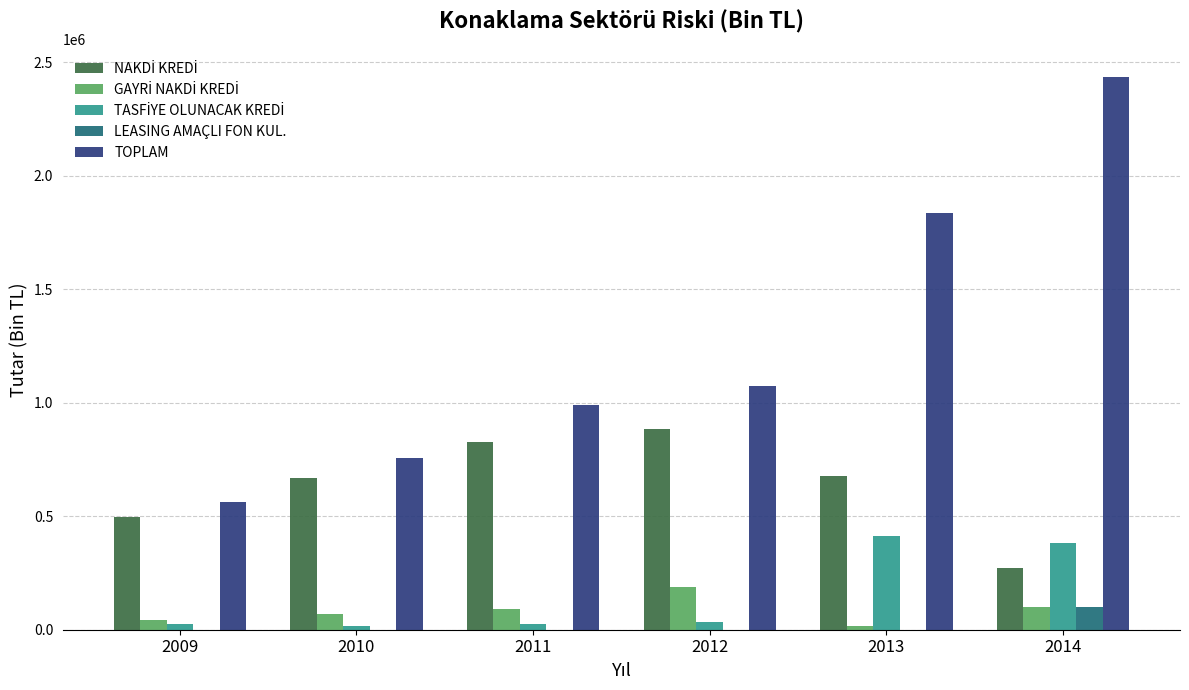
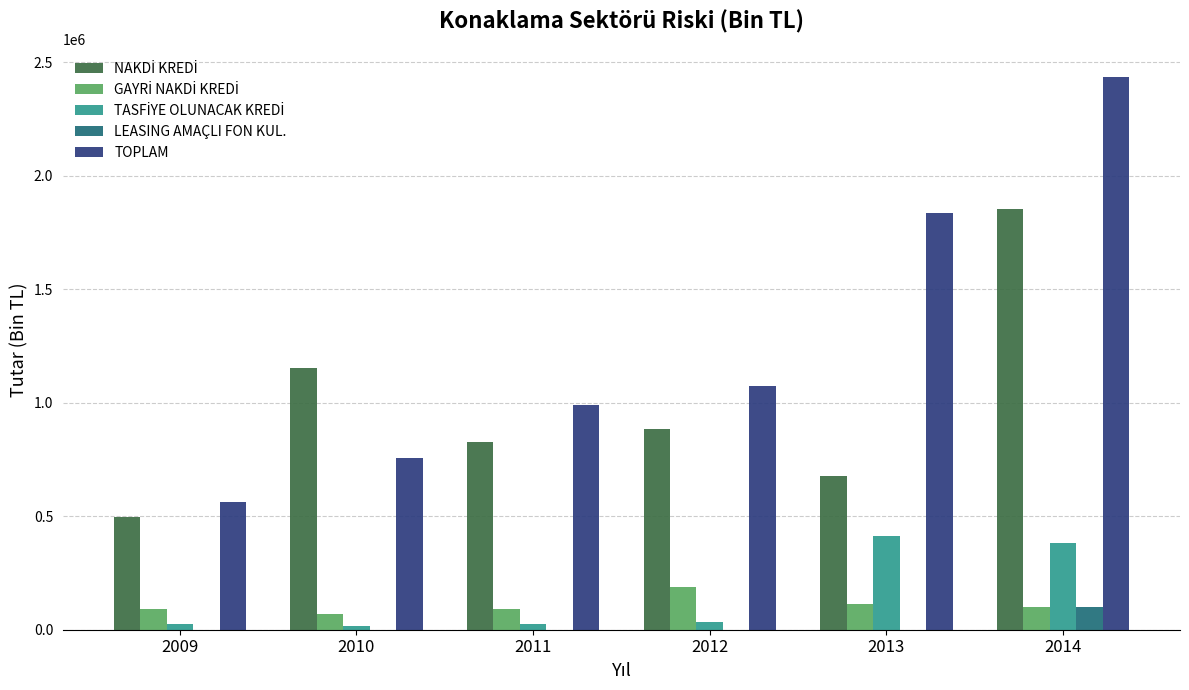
  {
    "NAKDİ KREDİ": {
      "2009": 500000,
-     "2010": 670000,
+     "2010": 1150000,
      "2011": 830000,
      "2012": 890000,
      "2013": 680000,
-     "2014": 270000
+     "2014": 1850000
    },
    "GAYRİ NAKDİ KREDİ": {
-     "2009": 40000,
+     "2009": 90000,
      "2010": 70000,
      "2011": 90000,
      "2012": 190000,
-     "2013": 20000,
+     "2013": 110000,
      "2014": 100000
    }
  }
